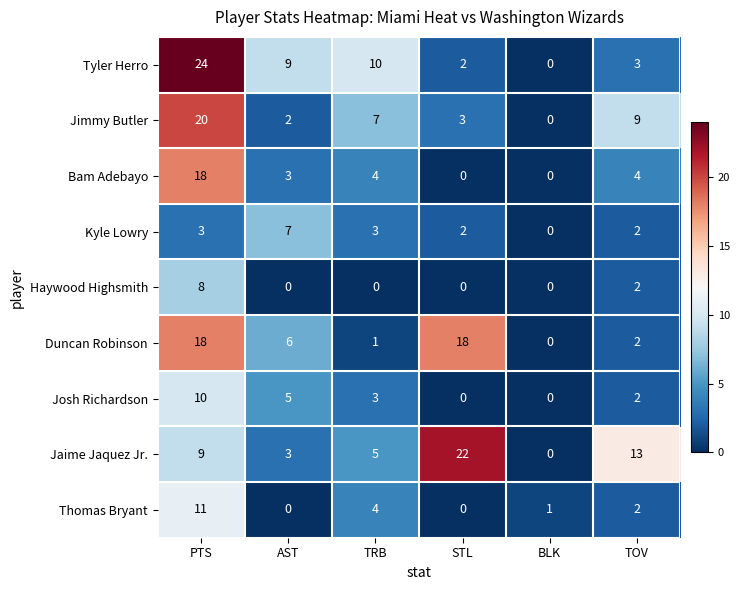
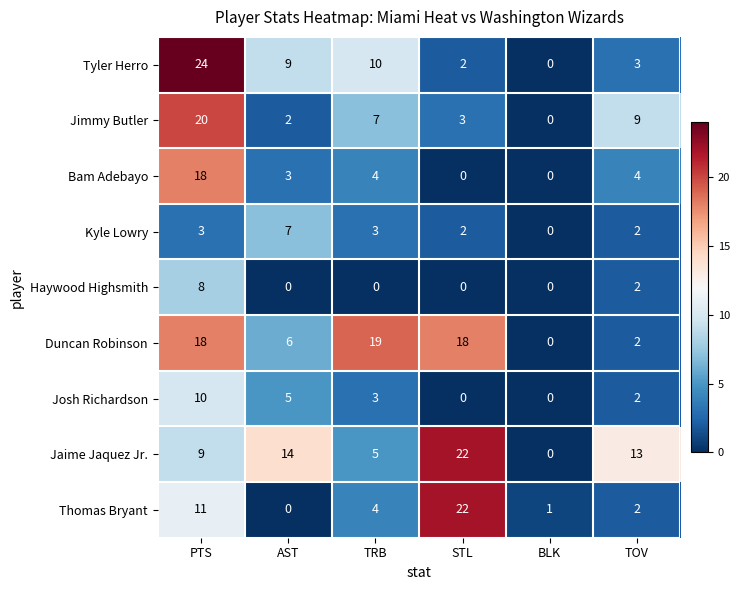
  {
    "Tyler Herro": {
      "PTS": 24,
      "AST": 9,
      "TRB": 10,
      "STL": 2,
      "BLK": 0,
      "TOV": 3
    },
    "Jimmy Butler": {
      "PTS": 20,
      "AST": 2,
      "TRB": 7,
      "STL": 3,
      "BLK": 0,
      "TOV": 9
    },
    "Bam Adebayo": {
      "PTS": 18,
      "AST": 3,
      "TRB": 4,
      "STL": 0,
      "BLK": 0,
      "TOV": 4
    },
    "Kyle Lowry": {
      "PTS": 3,
      "AST": 7,
      "TRB": 3,
      "STL": 2,
      "BLK": 0,
      "TOV": 2
    },
    "Haywood Highsmith": {
      "PTS": 8,
      "AST": 0,
      "TRB": 0,
      "STL": 0,
      "BLK": 0,
      "TOV": 2
    },
    "Duncan Robinson": {
      "PTS": 18,
      "AST": 6,
-     "TRB": 1,
+     "TRB": 19,
      "STL": 18,
      "BLK": 0,
      "TOV": 2
    },
    "Josh Richardson": {
      "PTS": 10,
      "AST": 5,
      "TRB": 3,
      "STL": 0,
      "BLK": 0,
      "TOV": 2
    },
    "Jaime Jaquez Jr.": {
      "PTS": 9,
-     "AST": 3,
+     "AST": 14,
      "TRB": 5,
      "STL": 22,
      "BLK": 0,
      "TOV": 13
    },
    "Thomas Bryant": {
      "PTS": 11,
      "AST": 0,
      "TRB": 4,
-     "STL": 0,
+     "STL": 22,
      "BLK": 1,
      "TOV": 2
    }
  }
